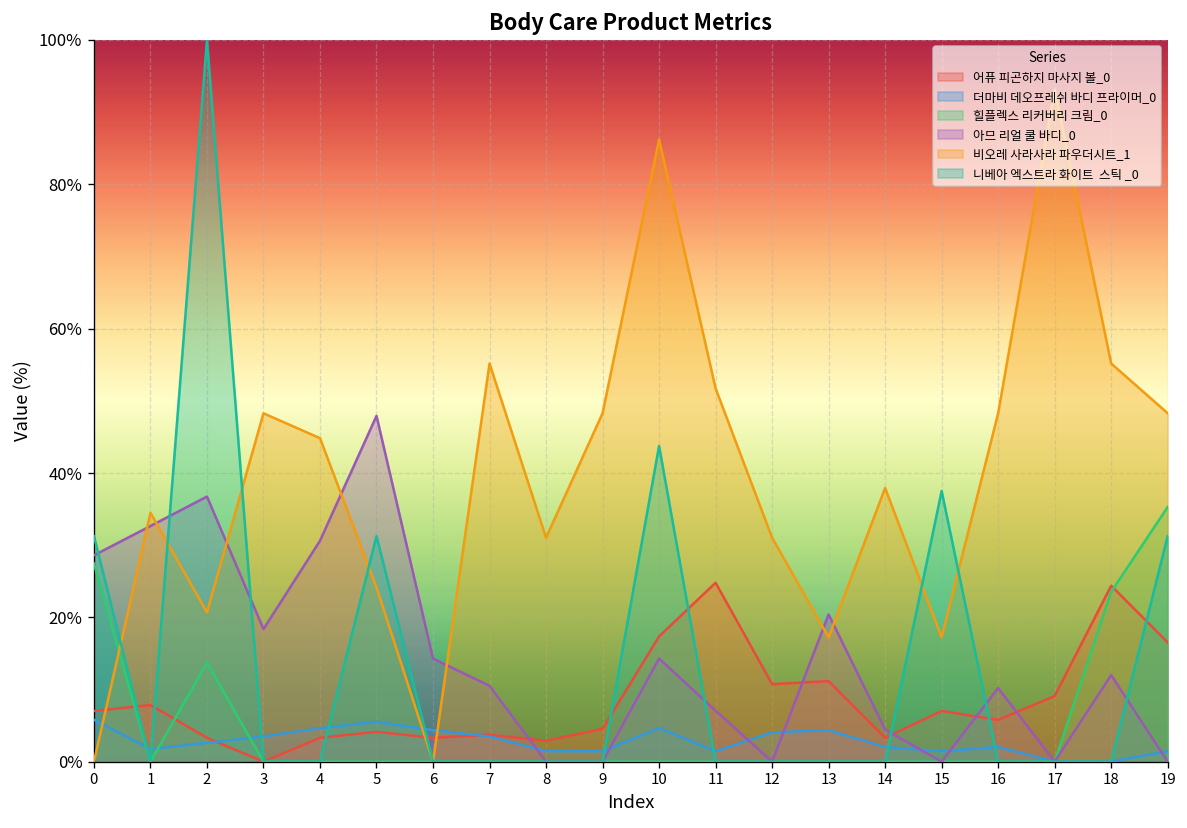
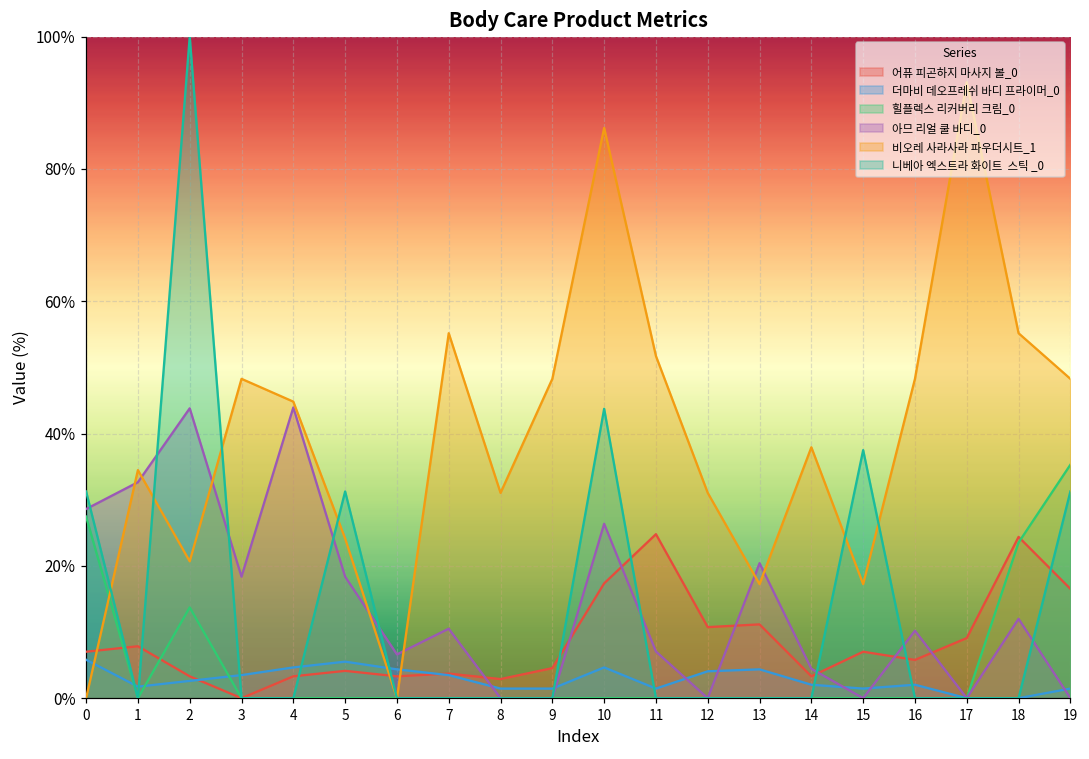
  {
    "아므 리얼 쿨 바디_0": {
      "0": "29%",
      "1": "33%",
-     "2": "37%",
+     "2": "44%",
      "3": "18%",
-     "4": "31%",
-     "5": "48%",
-     "6": "14%",
+     "4": "44%",
+     "5": "18%",
+     "6": "7%",
      "7": "11%",
-     "10": "14%",
+     "10": "26%",
      "11": "7%",
      "13": "20%",
      "14": "4%",
      "16": "10%",
      "18": "12%",
      "19": "0%"
    }
  }
